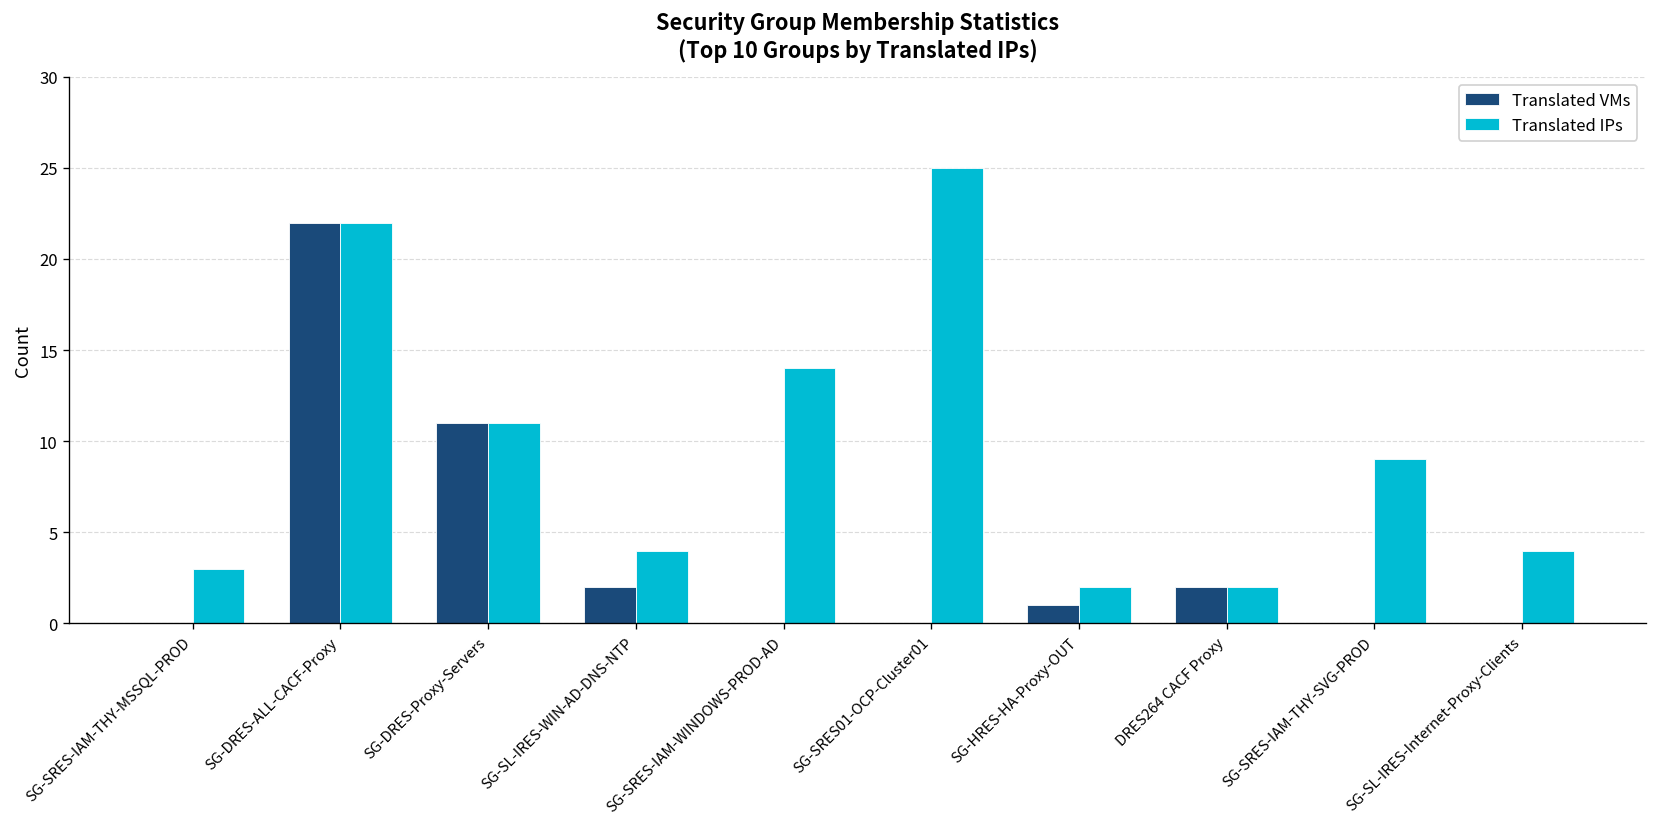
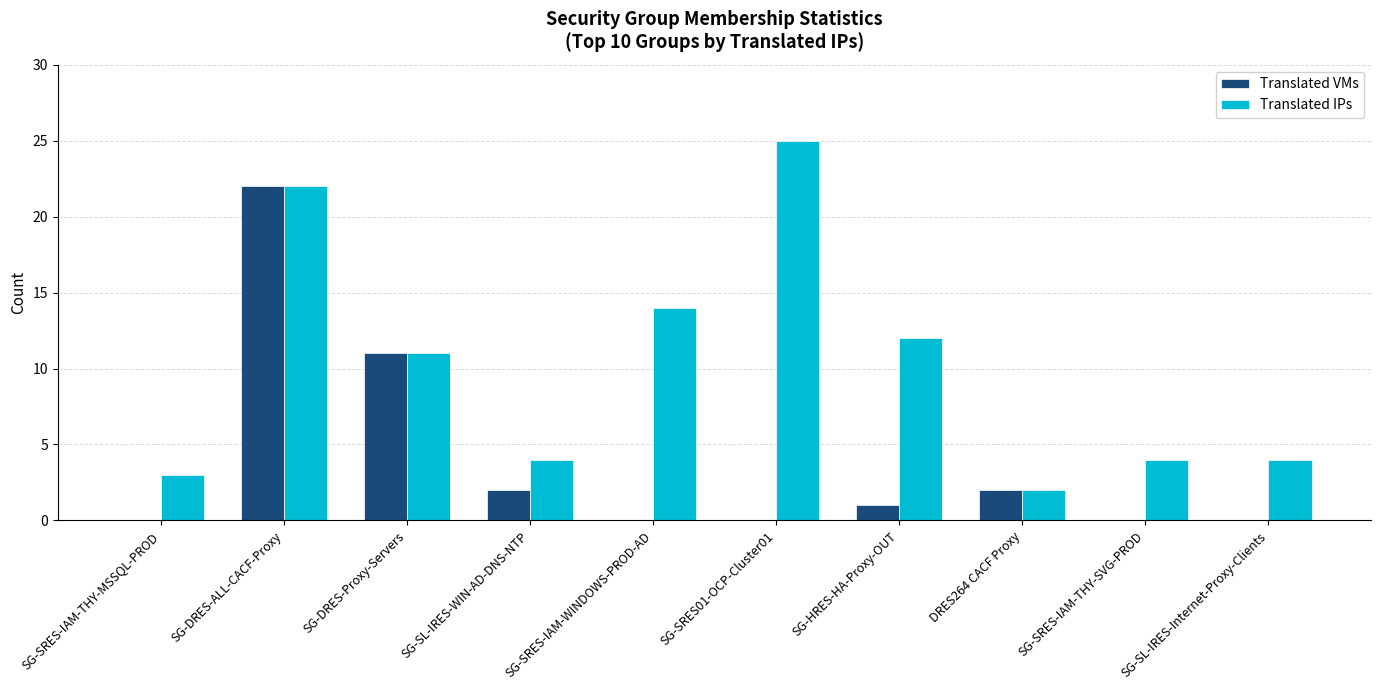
  {
    "Translated VMs": {
      "SG-SRES-IAM-THY-MSSQL-PROD": 0,
      "SG-DRES-ALL-CACF-Proxy": 22,
      "SG-DRES-Proxy-Servers": 11,
      "SG-SL-IRES-WIN-AD-DNS-NTP": 2,
      "SG-SRES-IAM-WINDOWS-PROD-AD": 0,
      "SG-SRES01-OCP-Cluster01": 0,
      "SG-HRES-HA-Proxy-OUT": 1,
      "DRES264 CACF Proxy": 2,
      "SG-SRES-IAM-THY-SVG-PROD": 0,
      "SG-SL-IRES-Internet-Proxy-Clients": 0
    },
    "Translated IPs": {
      "SG-SRES-IAM-THY-MSSQL-PROD": 3,
      "SG-DRES-ALL-CACF-Proxy": 22,
      "SG-DRES-Proxy-Servers": 11,
      "SG-SL-IRES-WIN-AD-DNS-NTP": 4,
      "SG-SRES-IAM-WINDOWS-PROD-AD": 14,
      "SG-SRES01-OCP-Cluster01": 25,
-     "SG-HRES-HA-Proxy-OUT": 2,
+     "SG-HRES-HA-Proxy-OUT": 12,
      "DRES264 CACF Proxy": 2,
-     "SG-SRES-IAM-THY-SVG-PROD": 9,
+     "SG-SRES-IAM-THY-SVG-PROD": 4,
      "SG-SL-IRES-Internet-Proxy-Clients": 4
    }
  }
